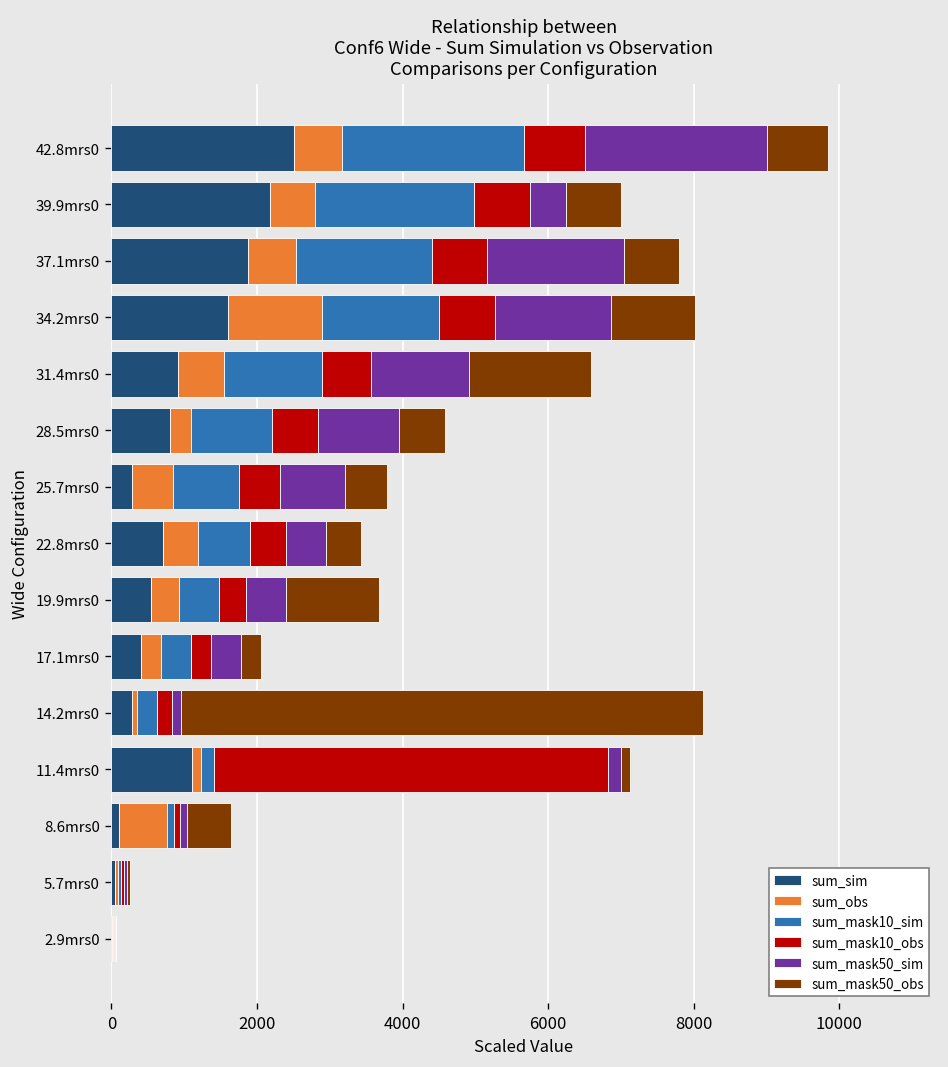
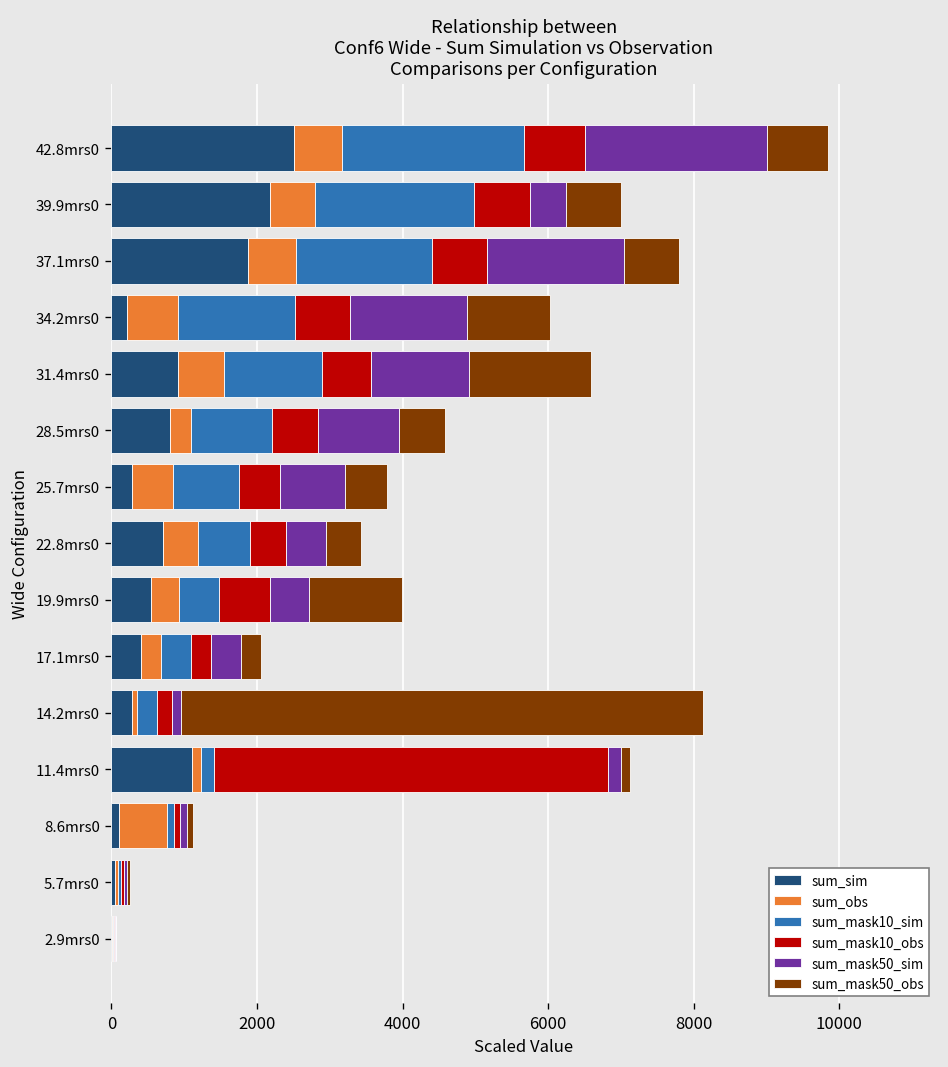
  {
    "sum_sim": {
      "42.8mrs0": 2500,
      "39.9mrs0": 2200,
      "37.1mrs0": 1900,
-     "34.2mrs0": 1600,
+     "34.2mrs0": 200,
      "31.4mrs0": 900,
      "28.5mrs0": 800,
      "25.7mrs0": 300,
      "22.8mrs0": 700,
      "19.9mrs0": 500,
      "17.1mrs0": 400,
      "14.2mrs0": 300,
      "11.4mrs0": 1100,
      "8.6mrs0": 100,
      "5.7mrs0": 0
    },
    "sum_obs": {
      "42.8mrs0": 700,
      "39.9mrs0": 600,
      "37.1mrs0": 600,
-     "34.2mrs0": 1300,
+     "34.2mrs0": 700,
      "31.4mrs0": 600,
      "28.5mrs0": 300,
      "25.7mrs0": 600,
      "22.8mrs0": 500,
      "19.9mrs0": 400,
      "17.1mrs0": 300,
      "14.2mrs0": 100,
      "11.4mrs0": 100,
      "8.6mrs0": 700,
      "5.7mrs0": 0
    },
    "sum_mask10_sim": {
      "42.8mrs0": 2500,
      "39.9mrs0": 2200,
      "37.1mrs0": 1900,
      "34.2mrs0": 1600,
      "31.4mrs0": 1300,
      "28.5mrs0": 1100,
      "25.7mrs0": 900,
      "22.8mrs0": 700,
      "19.9mrs0": 500,
      "17.1mrs0": 400,
      "14.2mrs0": 300,
      "11.4mrs0": 200,
      "8.6mrs0": 100,
      "5.7mrs0": 0
    },
    "sum_mask10_obs": {
      "42.8mrs0": 800,
      "39.9mrs0": 800,
      "37.1mrs0": 800,
      "34.2mrs0": 800,
      "31.4mrs0": 700,
      "28.5mrs0": 600,
      "25.7mrs0": 600,
      "22.8mrs0": 500,
-     "19.9mrs0": 400,
+     "19.9mrs0": 700,
      "17.1mrs0": 300,
      "14.2mrs0": 200,
      "11.4mrs0": 5400,
      "8.6mrs0": 100,
      "5.7mrs0": 0
    },
    "sum_mask50_sim": {
      "42.8mrs0": 2500,
      "39.9mrs0": 500,
      "37.1mrs0": 1900,
      "34.2mrs0": 1600,
      "31.4mrs0": 1300,
      "28.5mrs0": 1100,
      "25.7mrs0": 900,
      "22.8mrs0": 600,
      "19.9mrs0": 500,
      "17.1mrs0": 400,
      "14.2mrs0": 100,
      "11.4mrs0": 200,
      "8.6mrs0": 100,
      "5.7mrs0": 0
    },
    "sum_mask50_obs": {
      "42.8mrs0": 800,
      "39.9mrs0": 800,
      "37.1mrs0": 800,
      "34.2mrs0": 1100,
      "31.4mrs0": 1700,
      "28.5mrs0": 600,
      "25.7mrs0": 600,
      "22.8mrs0": 500,
      "19.9mrs0": 1300,
      "17.1mrs0": 300,
      "14.2mrs0": 7200,
      "11.4mrs0": 100,
-     "8.6mrs0": 600
+     "8.6mrs0": 100
    }
  }
